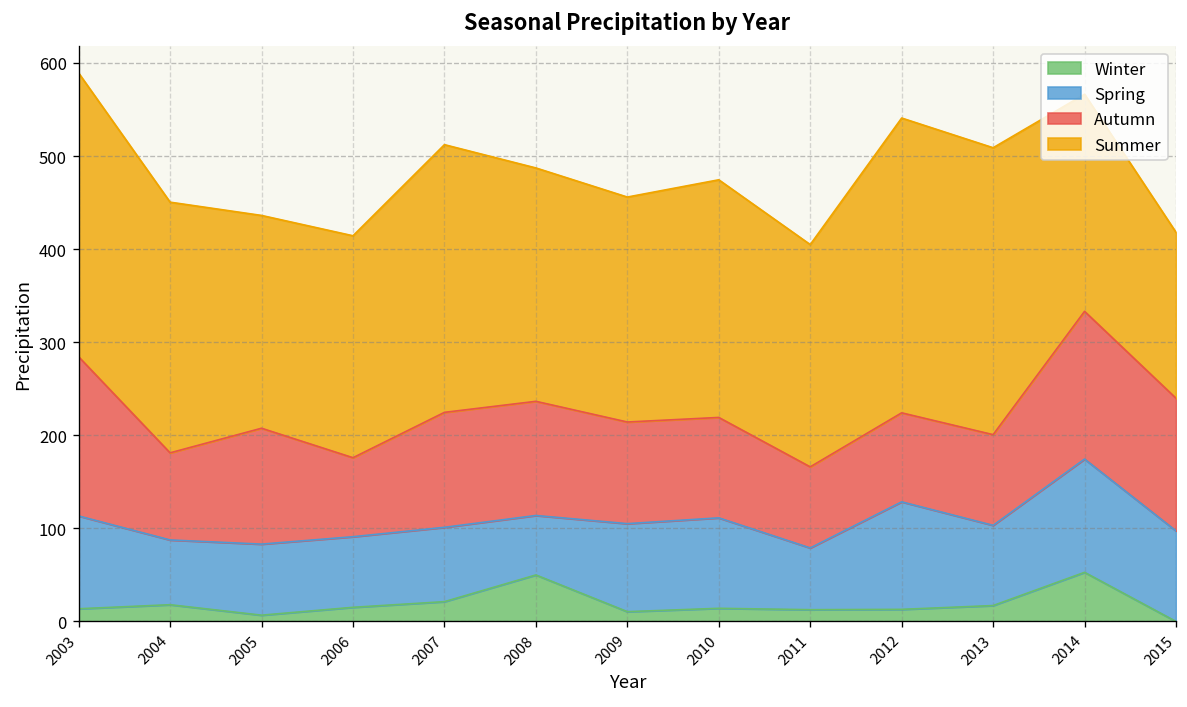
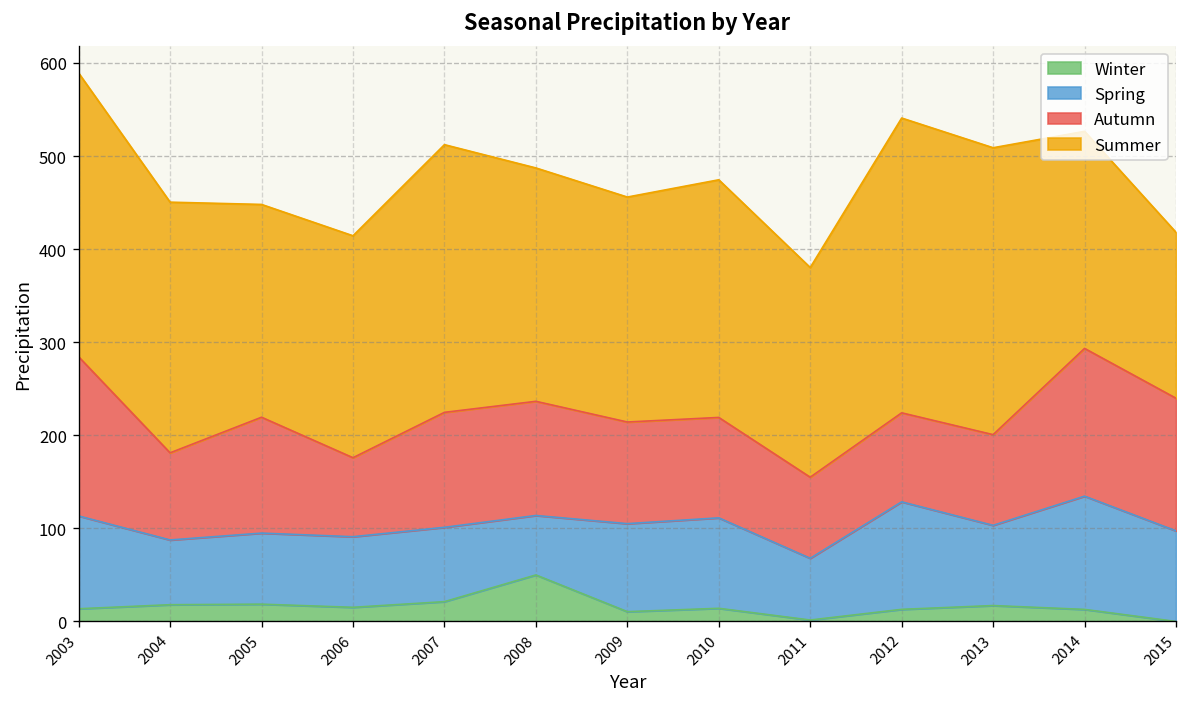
  {
    "Winter": {
      "2003": 10,
      "2004": 20,
-     "2005": 10,
+     "2005": 20,
      "2006": 20,
      "2007": 20,
      "2008": 50,
      "2009": 10,
      "2010": 10,
-     "2011": 10,
+     "2011": 0,
      "2012": 10,
      "2013": 20,
-     "2014": 50,
+     "2014": 10,
      "2015": 0
    },
    "Spring": {
      "2003": 100,
      "2004": 70,
      "2005": 80,
      "2006": 80,
      "2007": 80,
      "2008": 60,
      "2009": 90,
      "2010": 100,
      "2011": 70,
      "2012": 120,
      "2013": 90,
      "2014": 120,
      "2015": 100
    },
    "Autumn": {
      "2003": 170,
      "2004": 90,
      "2005": 120,
      "2006": 80,
      "2007": 120,
      "2008": 120,
      "2009": 110,
      "2010": 110,
      "2011": 90,
      "2012": 100,
      "2013": 100,
      "2014": 160,
      "2015": 140
    },
    "Summer": {
      "2003": 300,
      "2004": 270,
      "2005": 230,
      "2006": 240,
      "2007": 290,
      "2008": 250,
      "2009": 240,
      "2010": 260,
-     "2011": 240,
+     "2011": 230,
      "2012": 320,
      "2013": 310,
      "2015": 180
    }
  }
